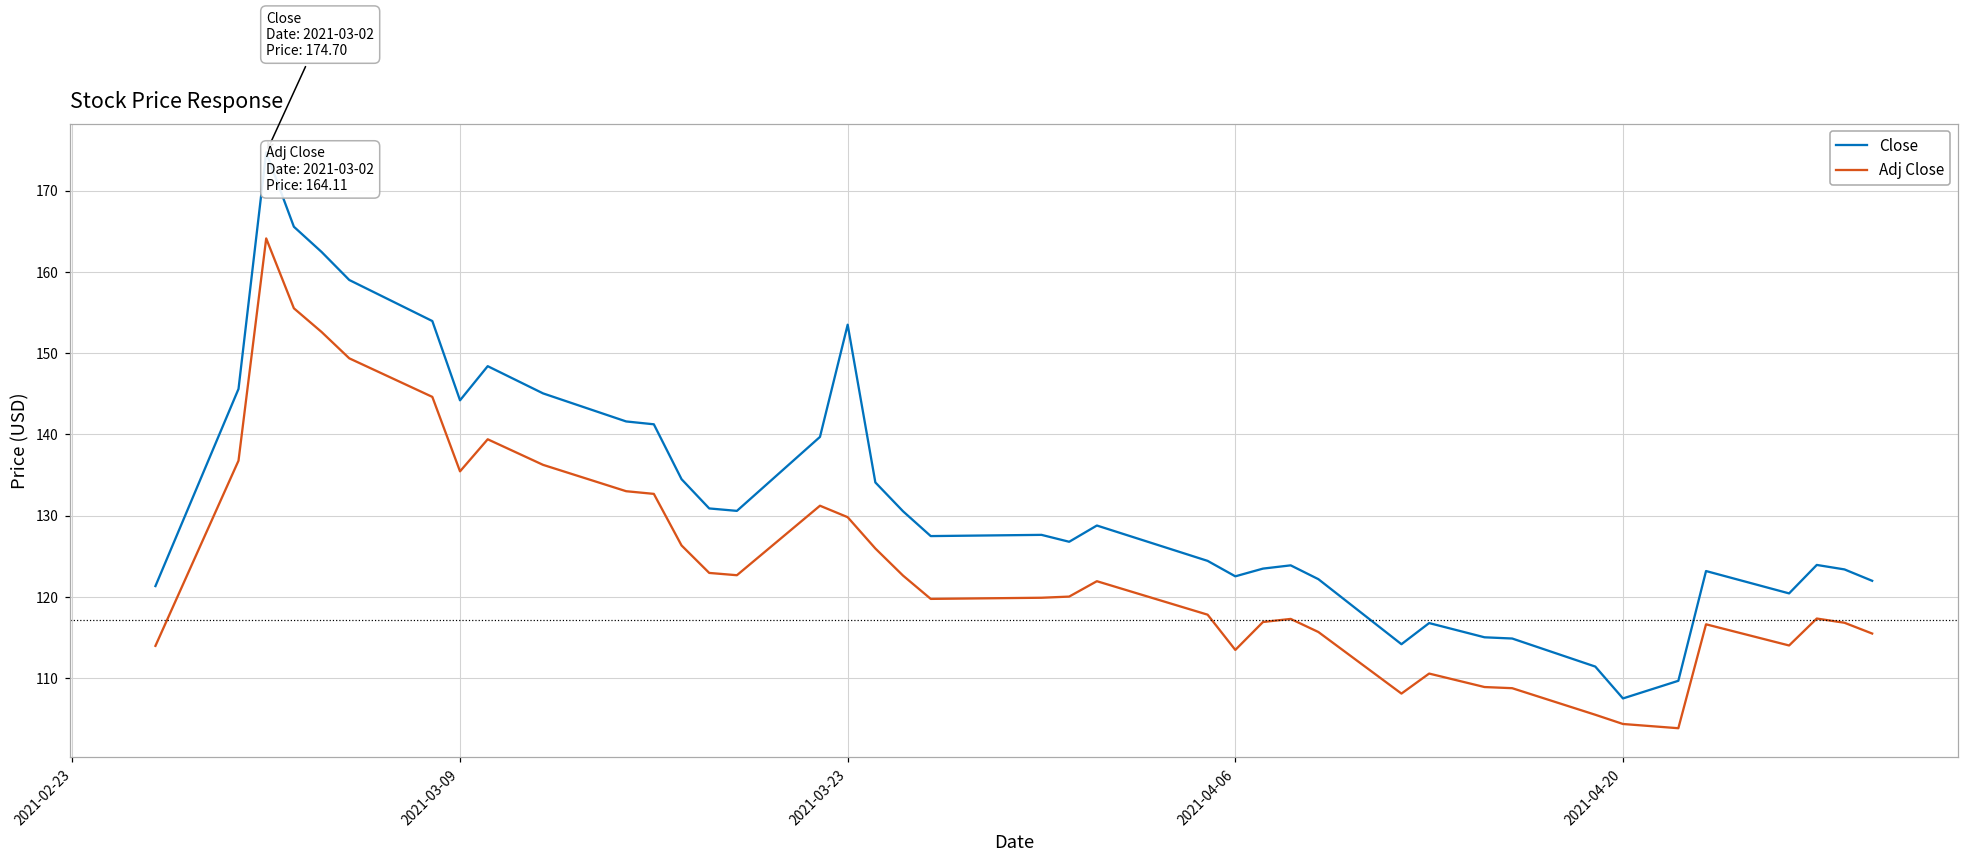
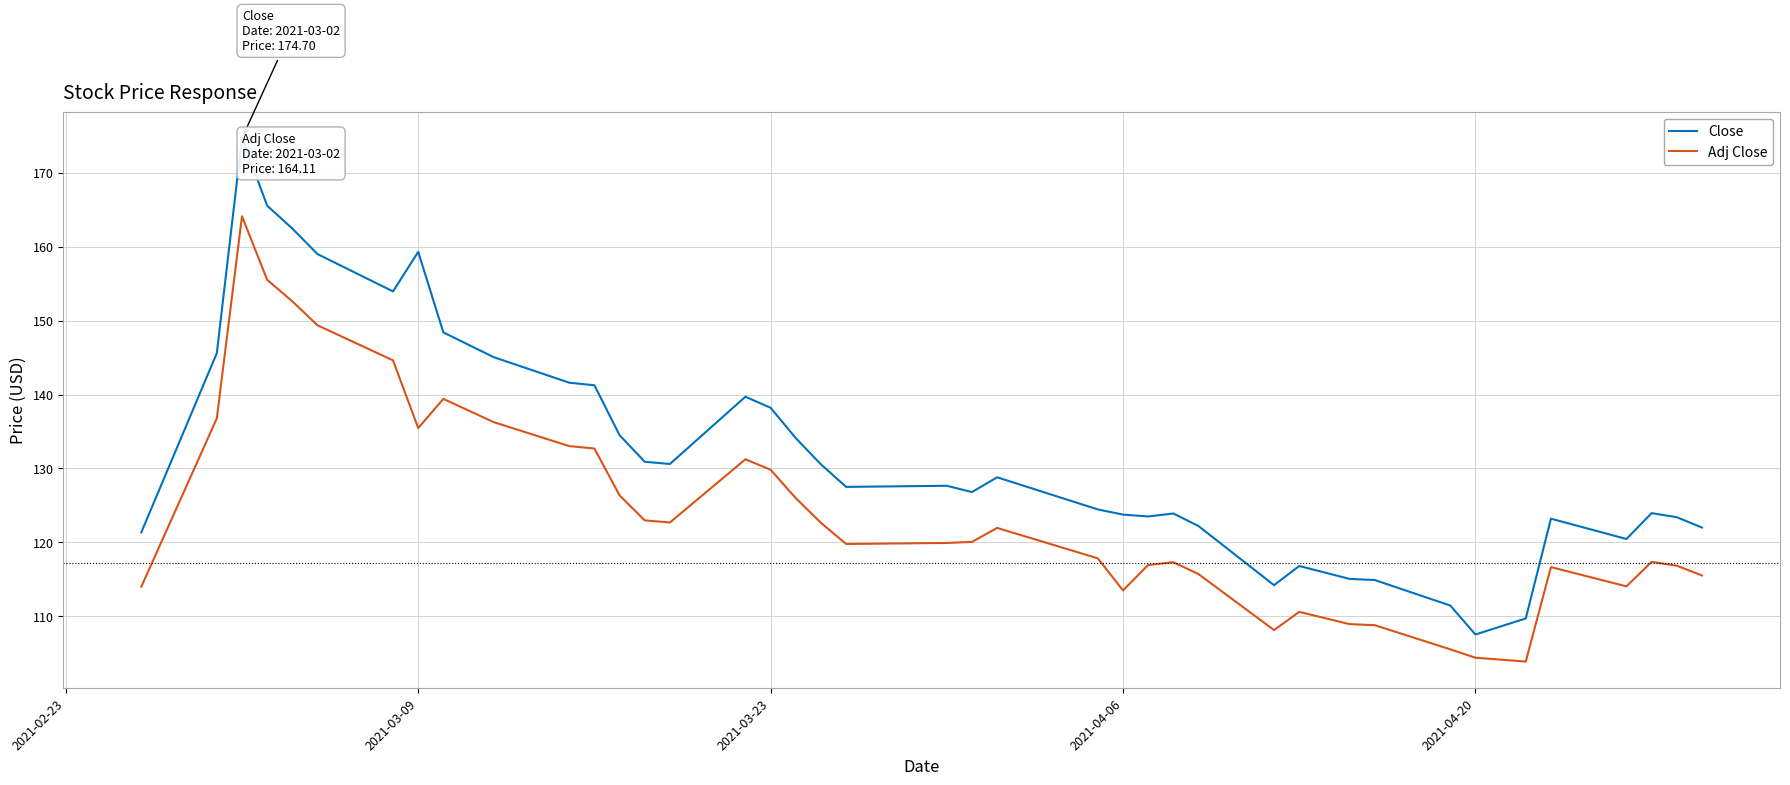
  {
    "Close": {
-     "2021-03-09": 144,
-     "2021-03-23": 154,
-     "2021-04-06": 123,
+     "2021-03-09": 159,
+     "2021-03-23": 138,
+     "2021-04-06": 124,
      "2021-04-20": 108
    },
    "Adj Close": {
      "2021-03-09": 135,
      "2021-03-23": 130,
      "2021-04-06": 113,
      "2021-04-20": 104
    }
  }
